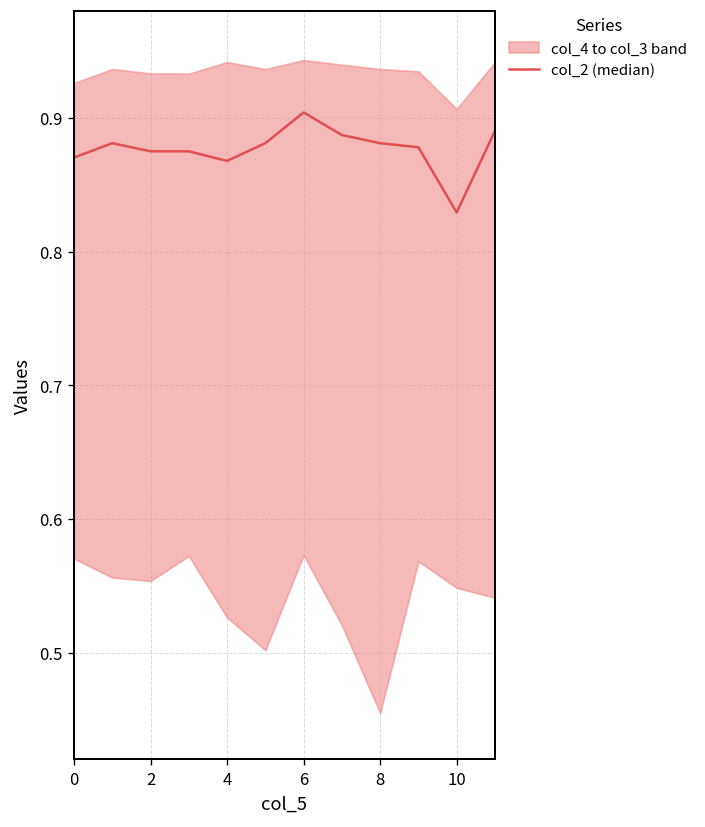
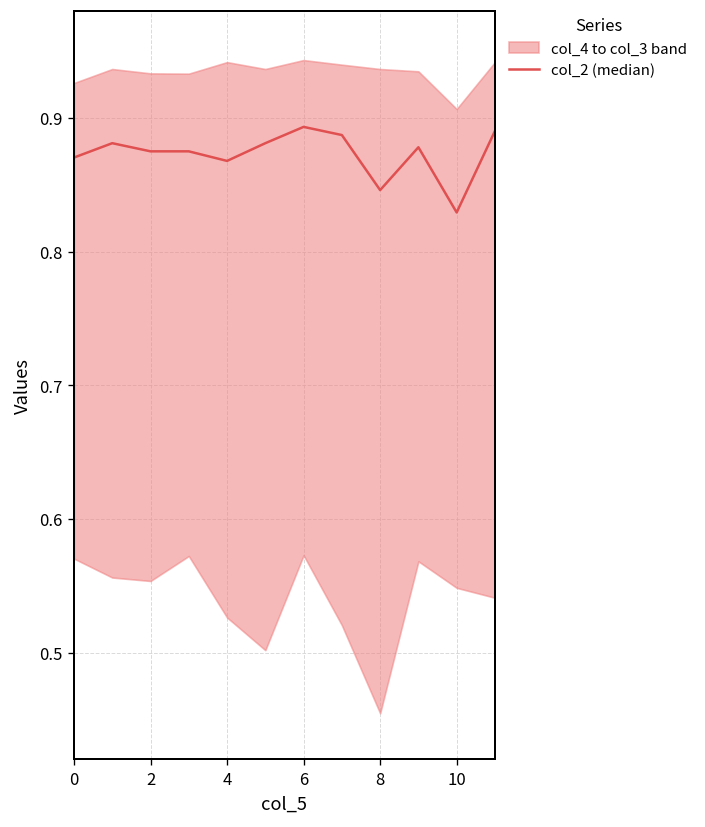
  {
    "col_2 (median)": {
      "0": 0.870,
      "2": 0.875,
      "4": 0.868,
-     "6": 0.904,
-     "8": 0.881,
+     "6": 0.893,
+     "8": 0.846,
      "10": 0.829
    }
  }
